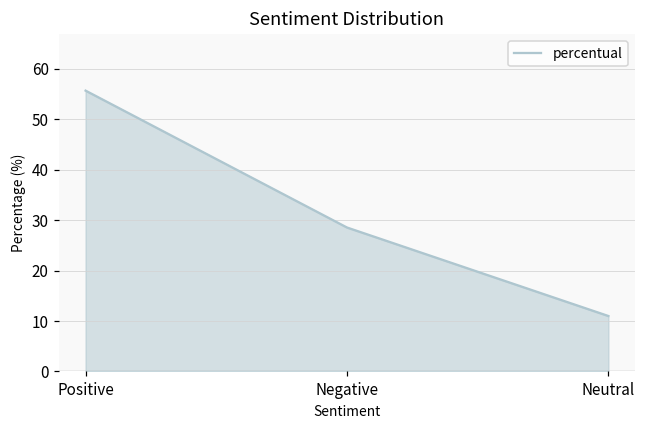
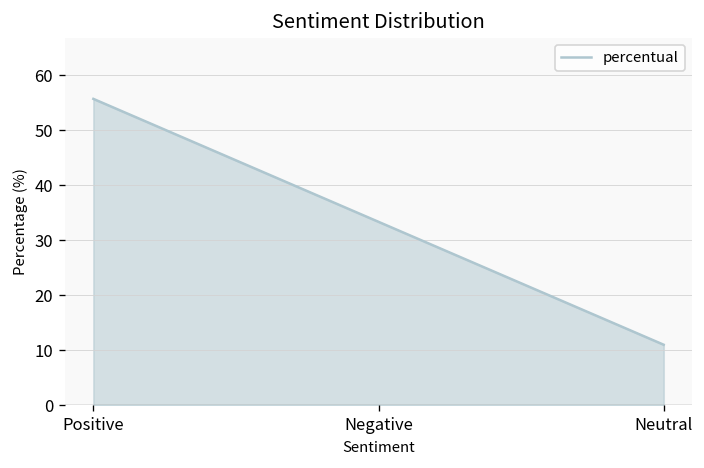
  {
    "Positive": 56,
-   "Negative": 29,
+   "Negative": 33,
    "Neutral": 11
  }
